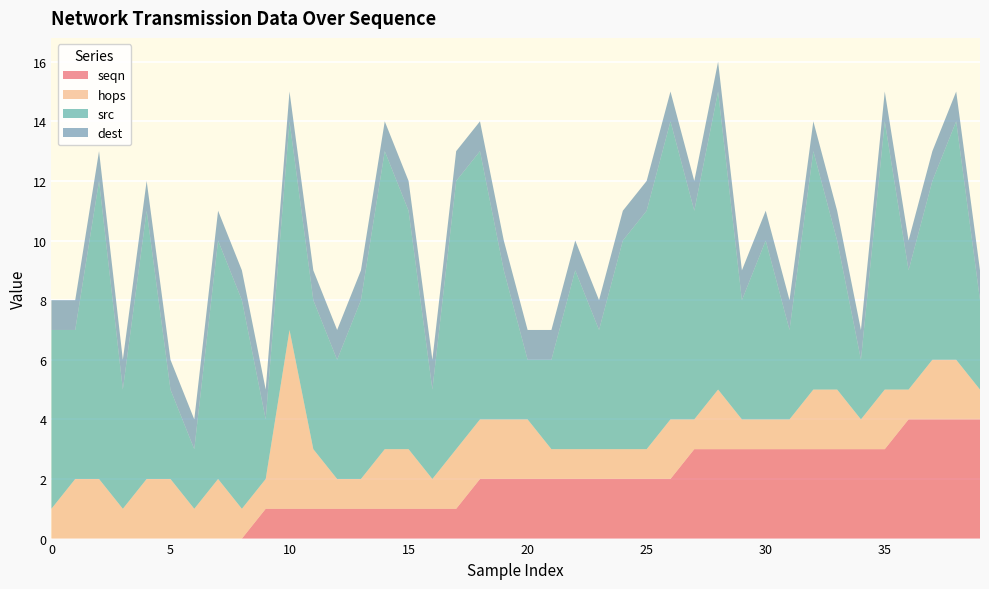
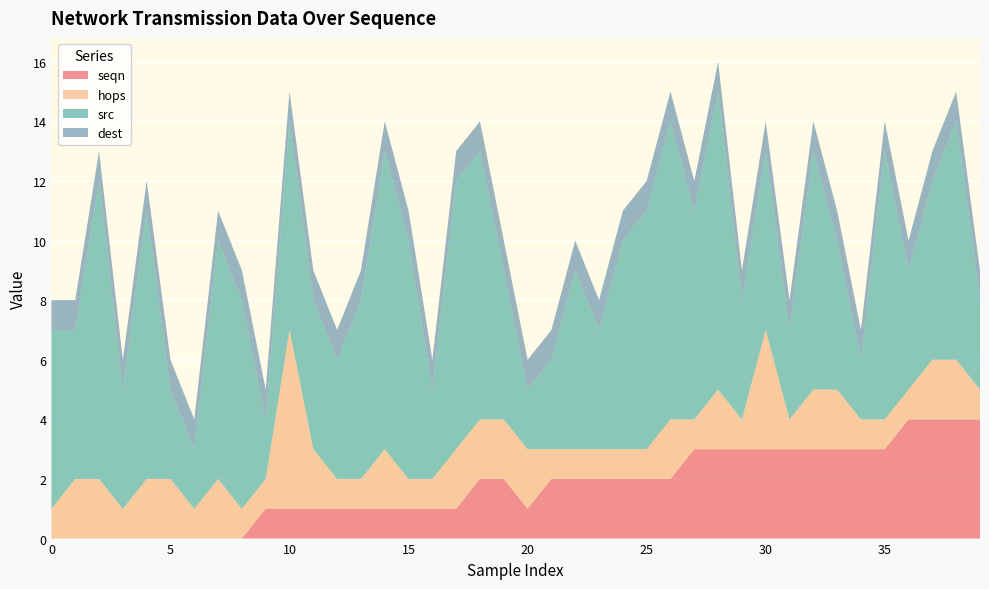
  {
    "seqn": {
      "5": 0,
      "10": 1,
      "15": 1,
-     "20": 2,
+     "20": 1,
      "25": 2,
      "30": 3,
      "35": 3
    },
    "hops": {
-     "15": 2,
-     "30": 1,
-     "35": 2
+     "15": 1,
+     "30": 4,
+     "35": 1
    }
  }
